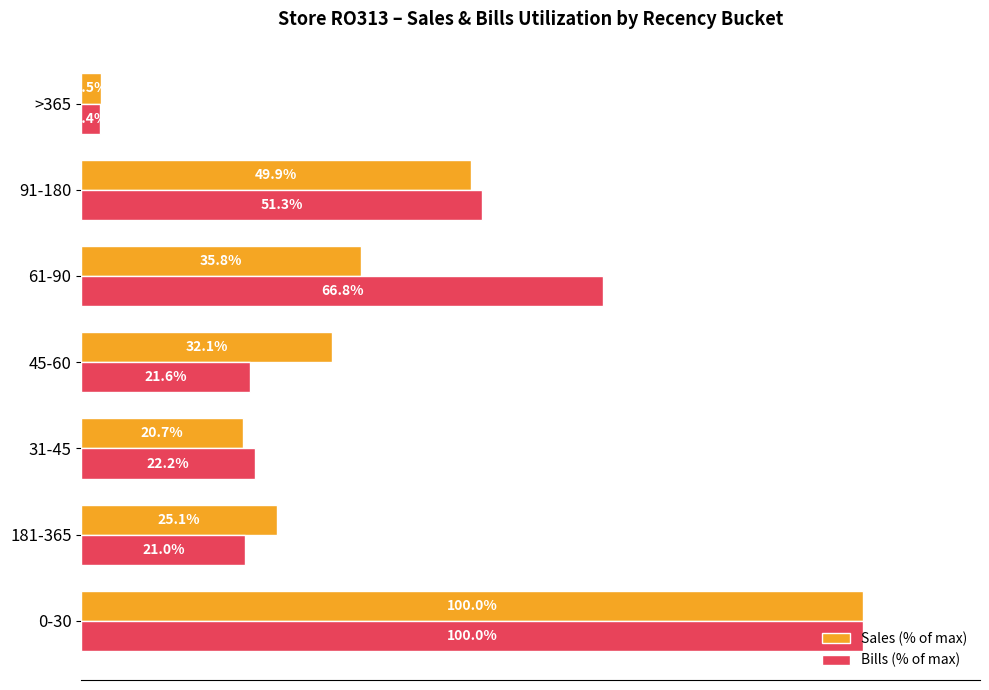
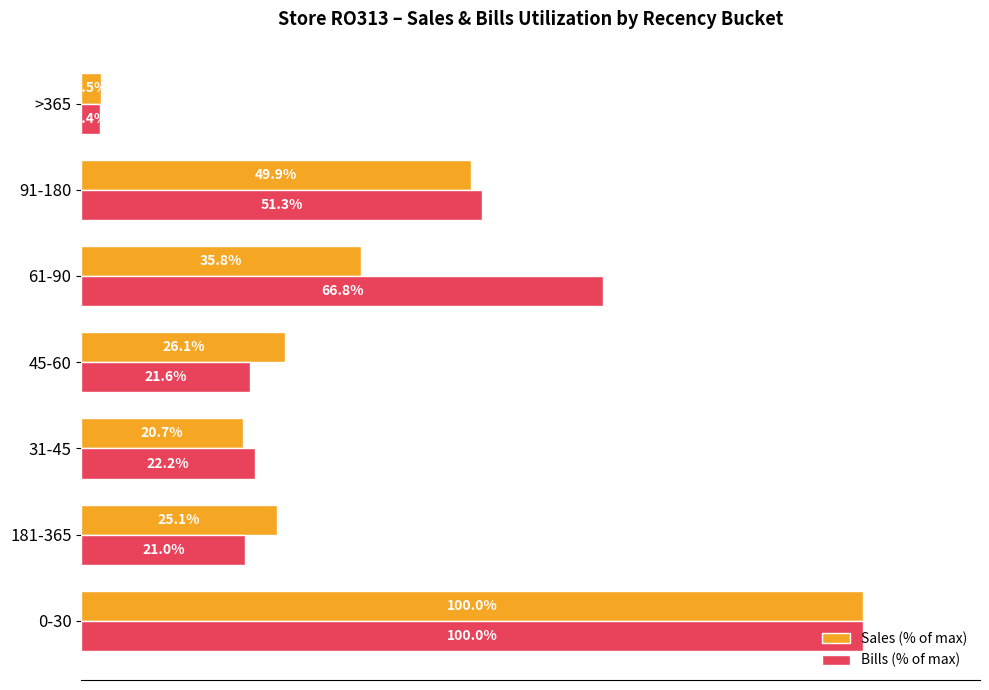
  {
    "Sales (% of max)": {
      "91-180": "49.9%",
      "61-90": "35.8%",
-     "45-60": "32.1%",
+     "45-60": "26.1%",
      "31-45": "20.7%",
      "181-365": "25.1%",
      "0-30": "100.0%"
    },
    "Bills (% of max)": {
      "91-180": "51.3%",
      "61-90": "66.8%",
      "45-60": "21.6%",
      "31-45": "22.2%",
      "181-365": "21.0%",
      "0-30": "100.0%"
    }
  }
